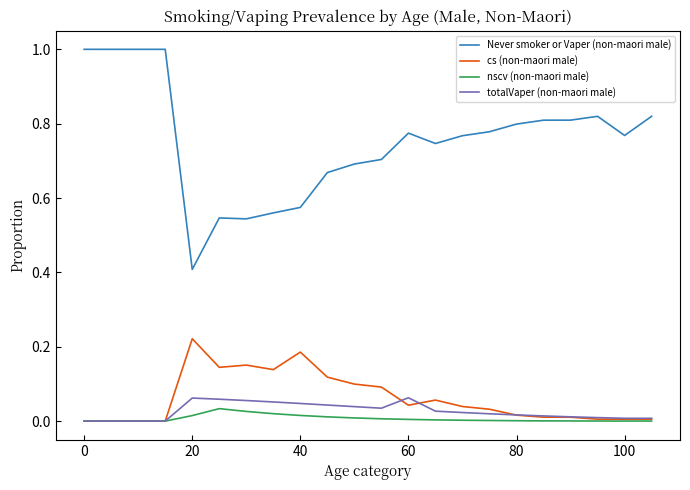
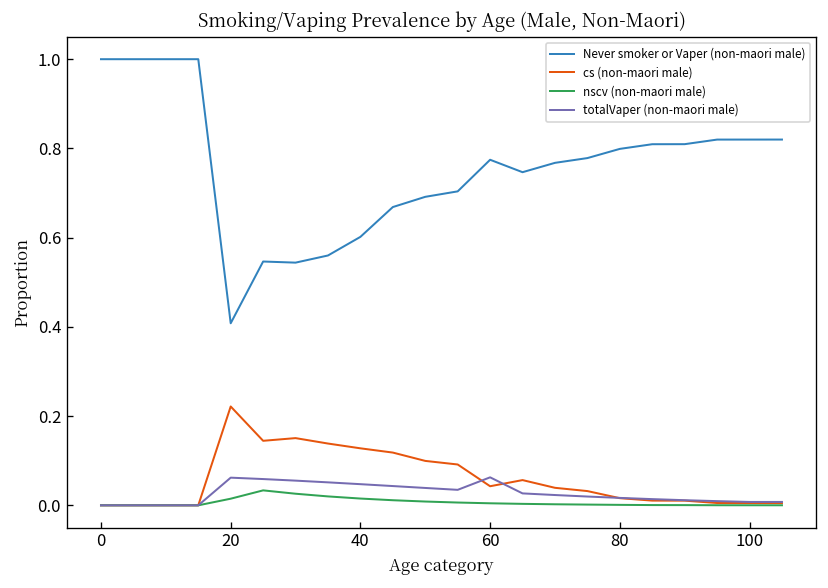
  {
    "Never smoker or Vaper (non-maori male)": {
      "0": 1.00,
      "20": 0.41,
-     "40": 0.57,
+     "40": 0.60,
      "60": 0.77,
      "80": 0.80,
-     "100": 0.77
+     "100": 0.82
    },
    "cs (non-maori male)": {
      "20": 0.22,
-     "40": 0.19,
+     "40": 0.13,
      "60": 0.04
    },
    "nscv (non-maori male)": {
      "20": 0.01,
      "40": 0.02,
      "60": 0.00,
      "80": 0.00
    },
    "totalVaper (non-maori male)": {
      "20": 0.06,
      "40": 0.05,
      "60": 0.06
    }
  }
